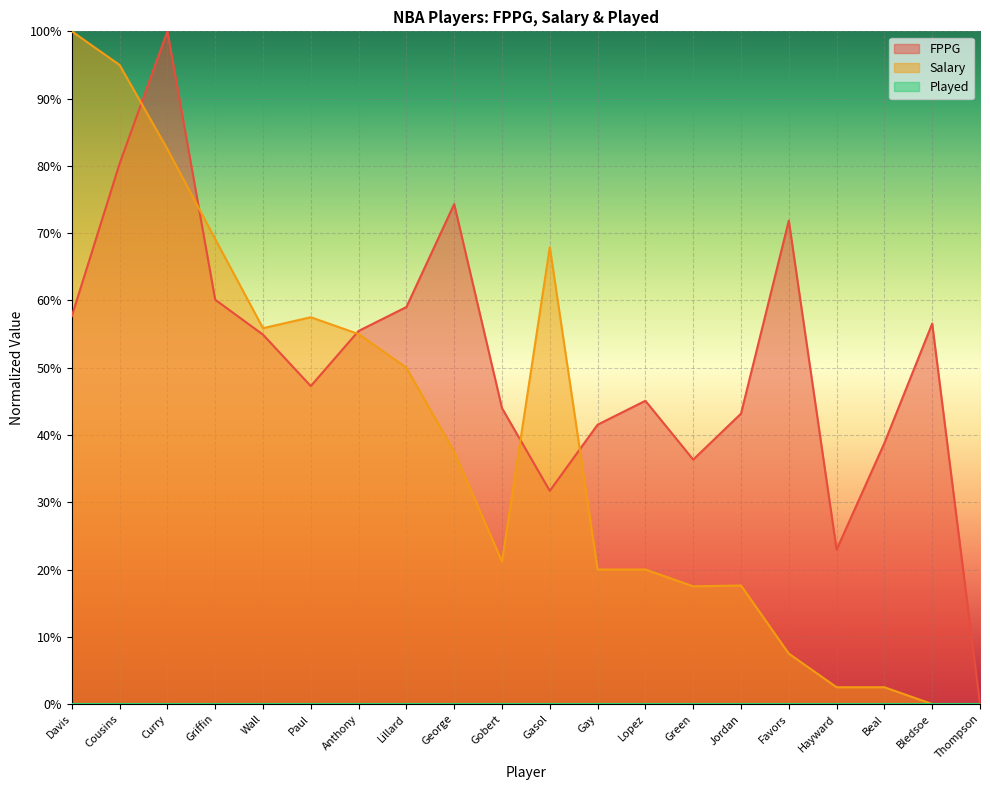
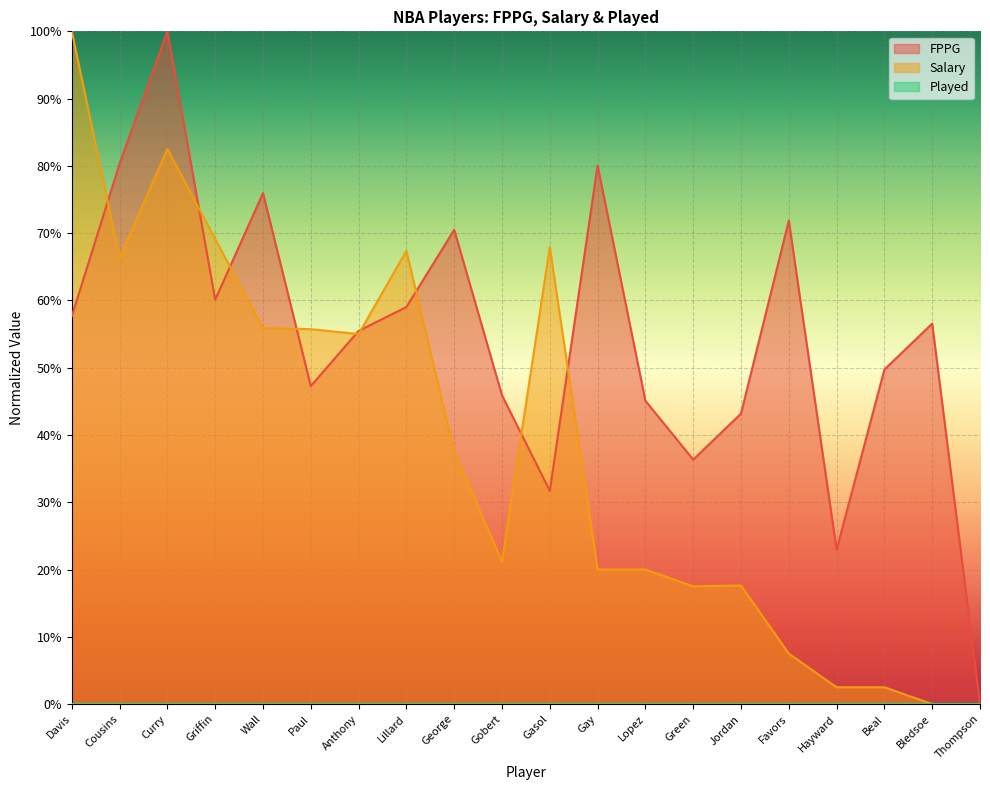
  {
    "FPPG": {
      "Davis": "58%",
      "Cousins": "80%",
      "Curry": "100%",
      "Griffin": "60%",
-     "Wall": "55%",
+     "Wall": "76%",
      "Paul": "47%",
      "Anthony": "55%",
      "Lillard": "59%",
-     "George": "74%",
-     "Gobert": "44%",
+     "George": "70%",
+     "Gobert": "46%",
      "Gasol": "32%",
-     "Gay": "42%",
+     "Gay": "80%",
      "Lopez": "45%",
      "Green": "36%",
      "Jordan": "43%",
      "Favors": "72%",
      "Hayward": "23%",
-     "Beal": "39%",
+     "Beal": "50%",
      "Bledsoe": "57%"
    },
    "Salary": {
      "Davis": "100%",
-     "Cousins": "95%",
+     "Cousins": "66%",
      "Curry": "83%",
      "Griffin": "69%",
      "Wall": "56%",
-     "Paul": "57%",
+     "Paul": "56%",
      "Anthony": "55%",
-     "Lillard": "50%",
+     "Lillard": "67%",
      "George": "38%",
      "Gobert": "21%",
      "Gasol": "68%",
      "Gay": "20%",
      "Lopez": "20%",
      "Green": "18%",
      "Jordan": "18%",
      "Favors": "8%",
      "Hayward": "3%",
      "Beal": "3%"
    },
    "Played": {
      "Davis": "0%",
      "Cousins": "0%",
      "Curry": "0%",
      "Griffin": "0%",
      "Wall": "0%",
      "Paul": "0%",
      "Anthony": "0%",
      "Lillard": "0%",
      "George": "0%",
      "Gobert": "0%",
      "Gasol": "0%",
      "Gay": "0%",
      "Lopez": "0%",
      "Green": "0%",
      "Jordan": "0%",
      "Favors": "0%",
      "Hayward": "0%",
      "Beal": "0%"
    }
  }
